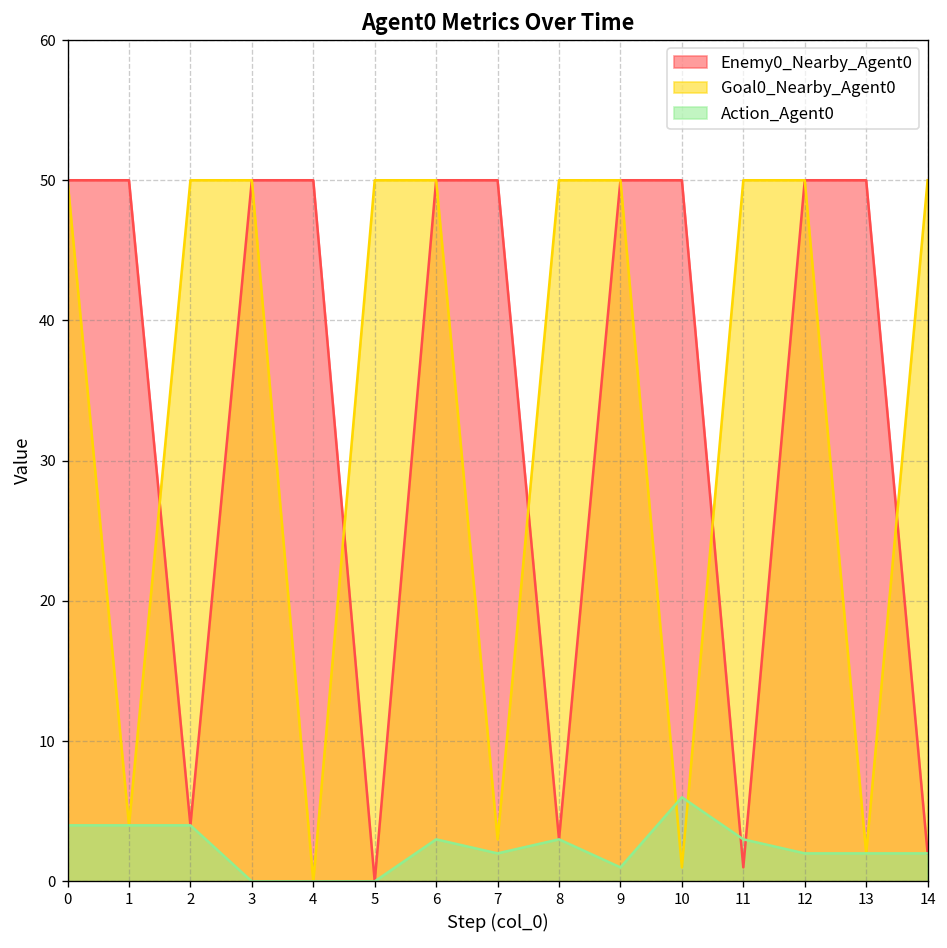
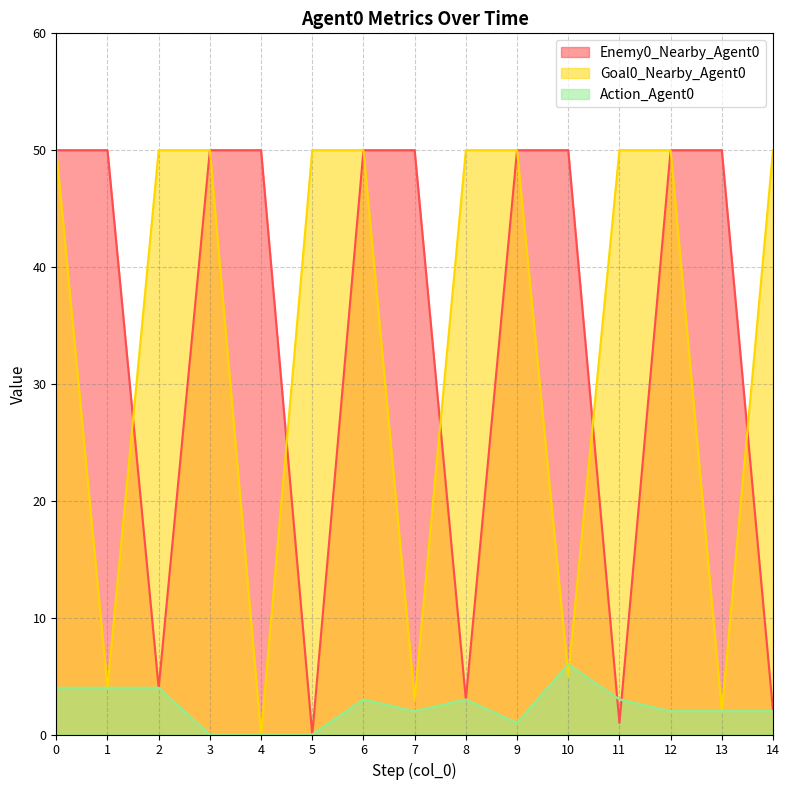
  {
    "Enemy0_Nearby_Agent0": {
      "1": 50,
      "4": 50,
      "7": 50,
      "10": 50,
      "11": 1,
      "13": 50
    },
    "Goal0_Nearby_Agent0": {
      "2": 50,
      "5": 50,
      "7": 3,
      "8": 50,
-     "10": 1,
+     "10": 5,
      "11": 50,
      "14": 50
    },
    "Action_Agent0": {
      "0": 4,
      "3": 0,
      "6": 3,
      "7": 2,
      "9": 1,
      "10": 6,
      "11": 3,
      "12": 2
    }
  }
